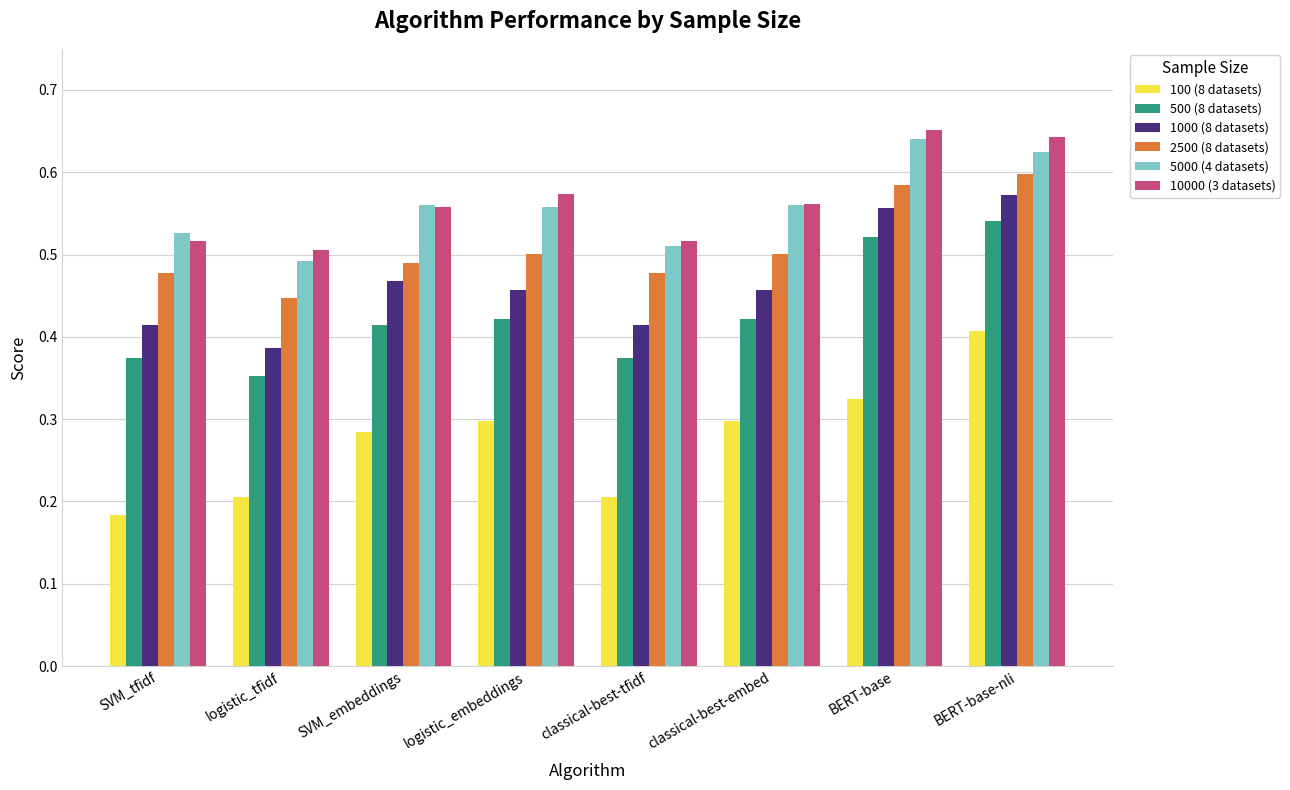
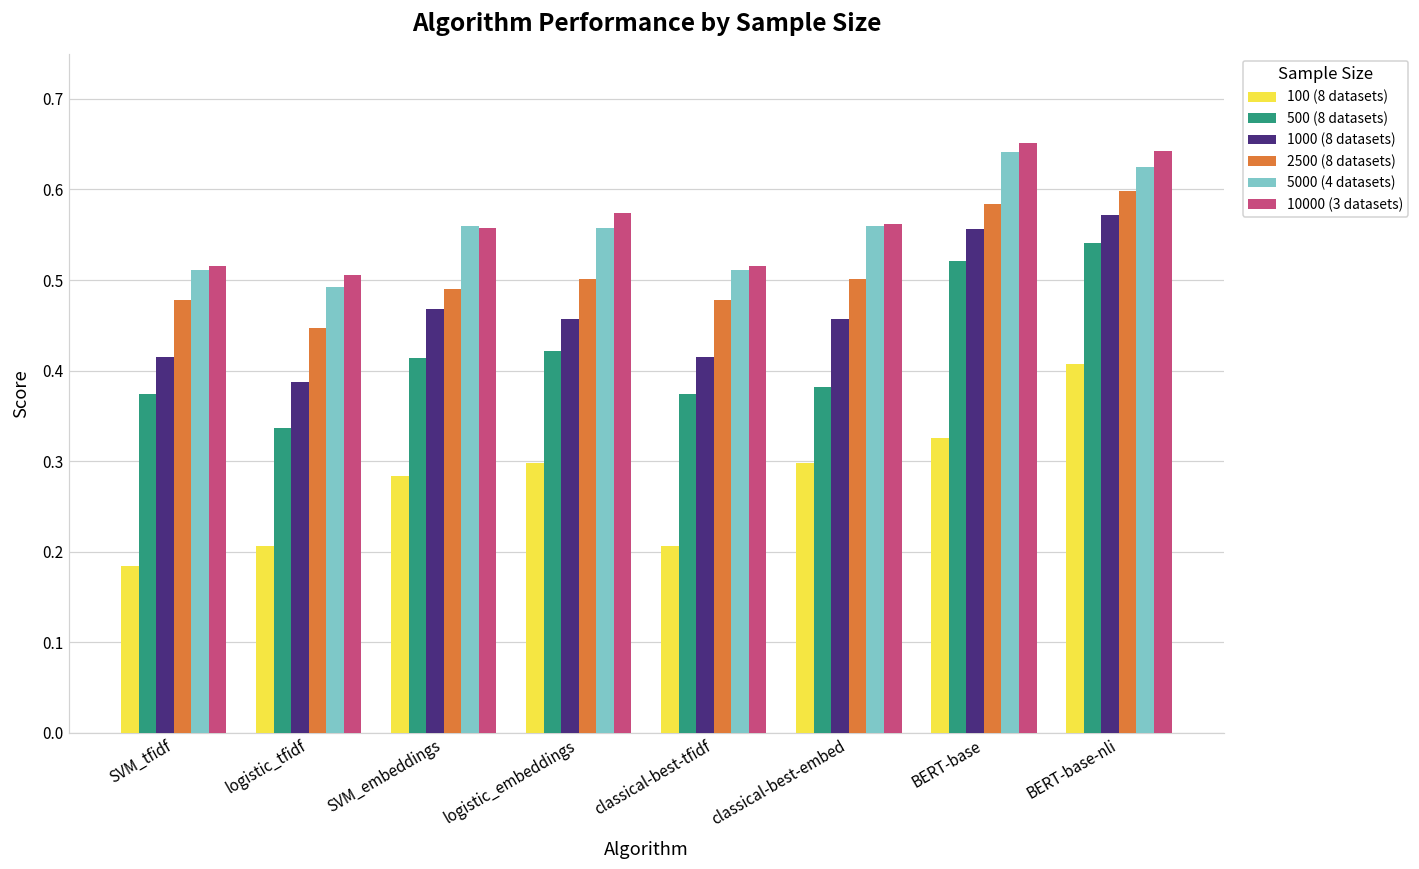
  {
    "100 (8 datasets)": {
      "SVM_tfidf": 0.18,
      "logistic_tfidf": 0.21,
      "SVM_embeddings": 0.28,
      "logistic_embeddings": 0.30,
      "classical-best-tfidf": 0.21,
      "classical-best-embed": 0.30,
      "BERT-base": 0.33,
      "BERT-base-nli": 0.41
    },
    "500 (8 datasets)": {
      "SVM_tfidf": 0.37,
-     "logistic_tfidf": 0.35,
+     "logistic_tfidf": 0.34,
      "SVM_embeddings": 0.41,
      "logistic_embeddings": 0.42,
      "classical-best-tfidf": 0.37,
-     "classical-best-embed": 0.42,
+     "classical-best-embed": 0.38,
      "BERT-base": 0.52,
      "BERT-base-nli": 0.54
    },
    "1000 (8 datasets)": {
      "SVM_tfidf": 0.42,
      "logistic_tfidf": 0.39,
      "SVM_embeddings": 0.47,
      "logistic_embeddings": 0.46,
      "classical-best-tfidf": 0.42,
      "classical-best-embed": 0.46,
      "BERT-base": 0.56,
      "BERT-base-nli": 0.57
    },
    "2500 (8 datasets)": {
      "SVM_tfidf": 0.48,
      "logistic_tfidf": 0.45,
      "SVM_embeddings": 0.49,
      "logistic_embeddings": 0.50,
      "classical-best-tfidf": 0.48,
      "classical-best-embed": 0.50,
      "BERT-base": 0.58,
      "BERT-base-nli": 0.60
    },
    "5000 (4 datasets)": {
-     "SVM_tfidf": 0.53,
+     "SVM_tfidf": 0.51,
      "logistic_tfidf": 0.49,
      "SVM_embeddings": 0.56,
      "logistic_embeddings": 0.56,
      "classical-best-tfidf": 0.51,
      "classical-best-embed": 0.56,
      "BERT-base": 0.64,
      "BERT-base-nli": 0.63
    },
    "10000 (3 datasets)": {
      "SVM_tfidf": 0.52,
      "logistic_tfidf": 0.51,
      "SVM_embeddings": 0.56,
      "logistic_embeddings": 0.57,
      "classical-best-tfidf": 0.52,
      "classical-best-embed": 0.56,
      "BERT-base": 0.65,
      "BERT-base-nli": 0.64
    }
  }
